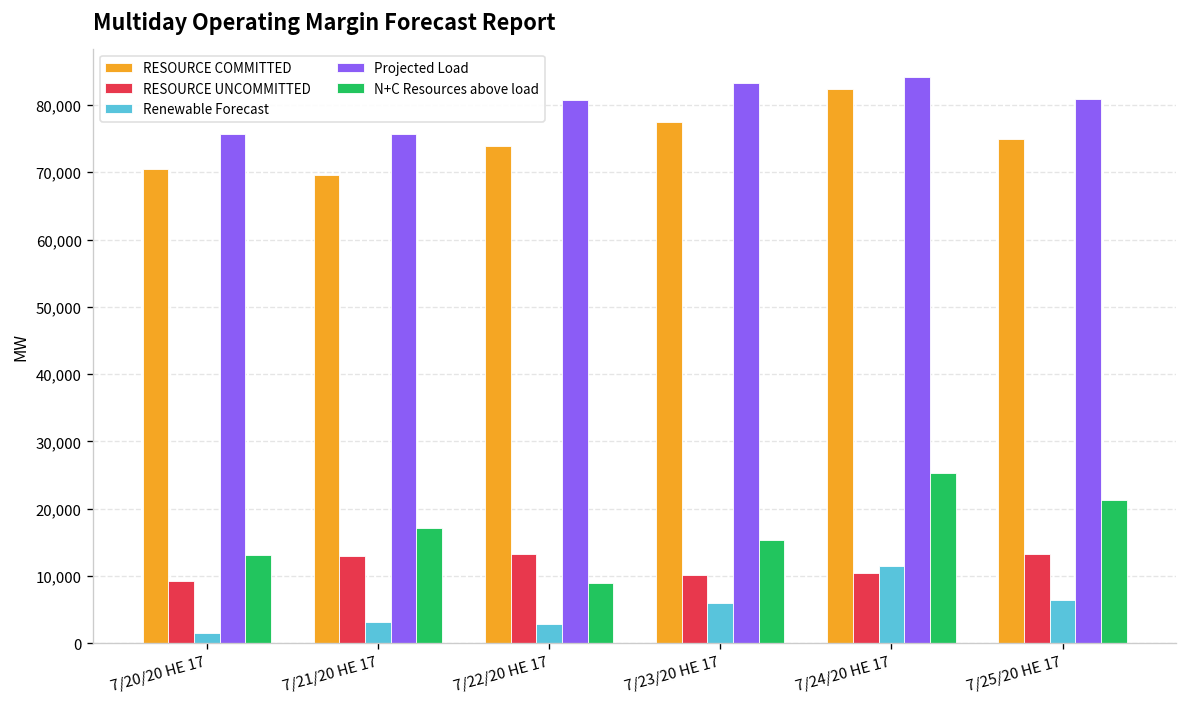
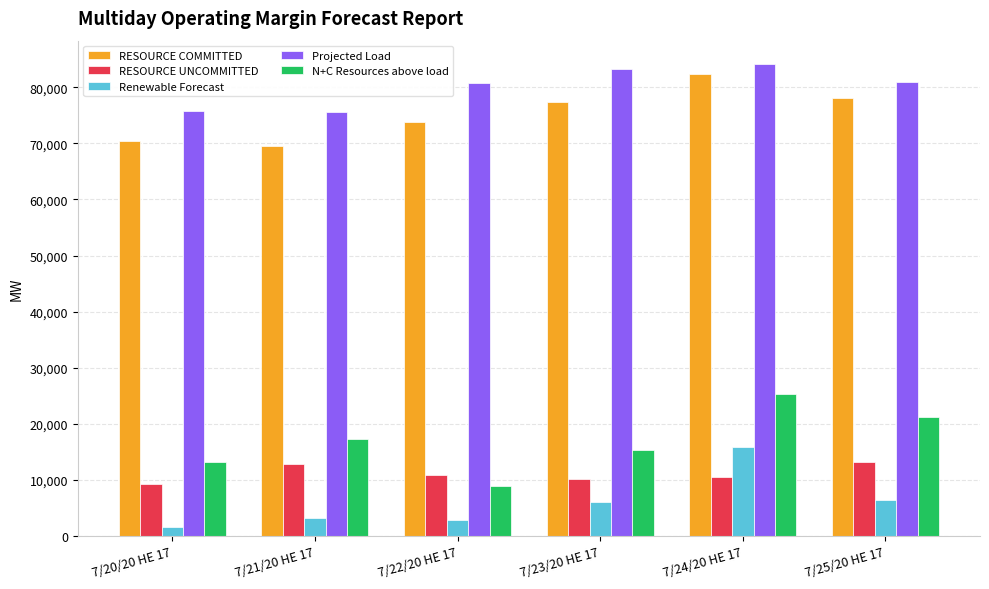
  {
    "RESOURCE COMMITTED": {
      "7/20/20 HE 17": "70,000",
      "7/21/20 HE 17": "70,000",
      "7/22/20 HE 17": "74,000",
      "7/23/20 HE 17": "77,000",
      "7/24/20 HE 17": "82,000",
-     "7/25/20 HE 17": "75,000"
+     "7/25/20 HE 17": "78,000"
    },
    "RESOURCE UNCOMMITTED": {
      "7/20/20 HE 17": "9,000",
      "7/21/20 HE 17": "13,000",
-     "7/22/20 HE 17": "13,000",
+     "7/22/20 HE 17": "11,000",
      "7/23/20 HE 17": "10,000",
      "7/24/20 HE 17": "10,000",
      "7/25/20 HE 17": "13,000"
    },
    "Renewable Forecast": {
      "7/20/20 HE 17": "1,000",
      "7/21/20 HE 17": "3,000",
      "7/22/20 HE 17": "3,000",
      "7/23/20 HE 17": "6,000",
-     "7/24/20 HE 17": "12,000",
+     "7/24/20 HE 17": "16,000",
      "7/25/20 HE 17": "6,000"
    },
    "Projected Load": {
      "7/20/20 HE 17": "76,000",
      "7/21/20 HE 17": "76,000",
      "7/22/20 HE 17": "81,000",
      "7/23/20 HE 17": "83,000",
      "7/24/20 HE 17": "84,000",
      "7/25/20 HE 17": "81,000"
    },
    "N+C Resources above load": {
      "7/20/20 HE 17": "13,000",
      "7/21/20 HE 17": "17,000",
      "7/22/20 HE 17": "9,000",
      "7/23/20 HE 17": "15,000",
      "7/24/20 HE 17": "25,000",
      "7/25/20 HE 17": "21,000"
    }
  }
